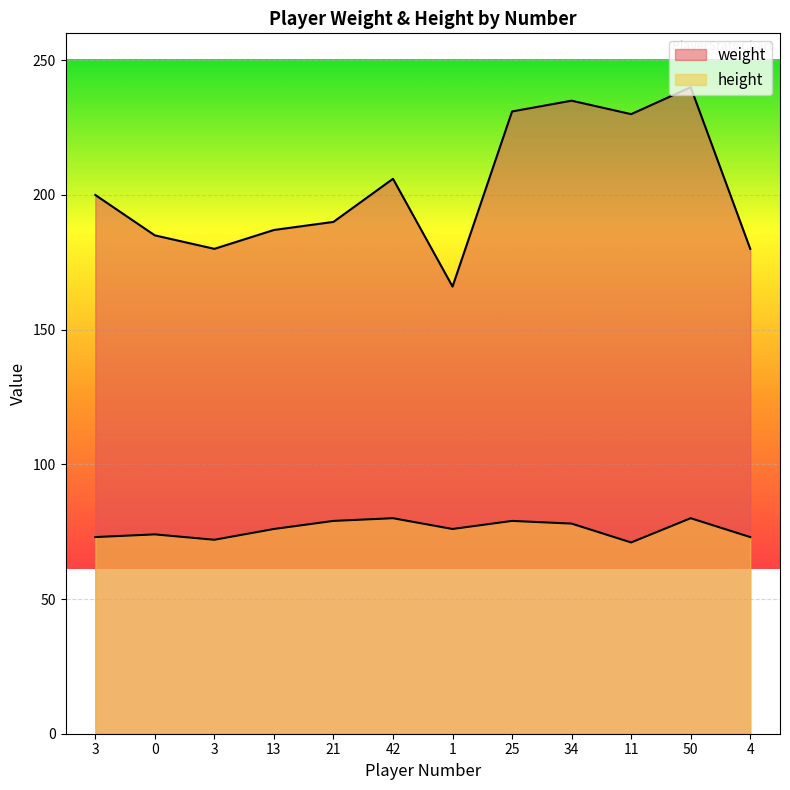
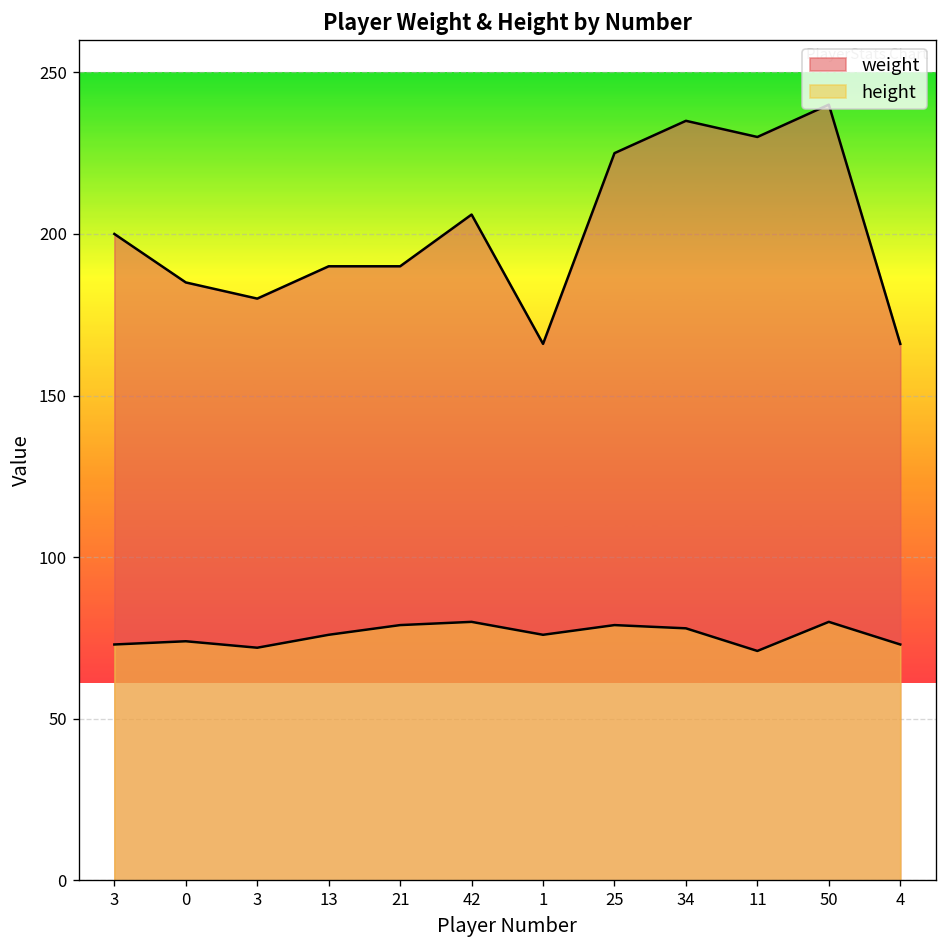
  {
    "weight": {
      "0": 185,
-     "13": 187,
+     "13": 190,
      "21": 190,
      "42": 206,
      "1": 166,
-     "25": 231,
+     "25": 225,
      "34": 235,
      "11": 230,
-     "4": 180
+     "4": 166
    },
    "height": {
      "0": 74,
      "13": 76,
      "21": 79,
      "42": 80,
      "1": 76,
      "25": 79,
      "34": 78,
      "11": 71,
      "50": 80,
      "4": 73
    }
  }
